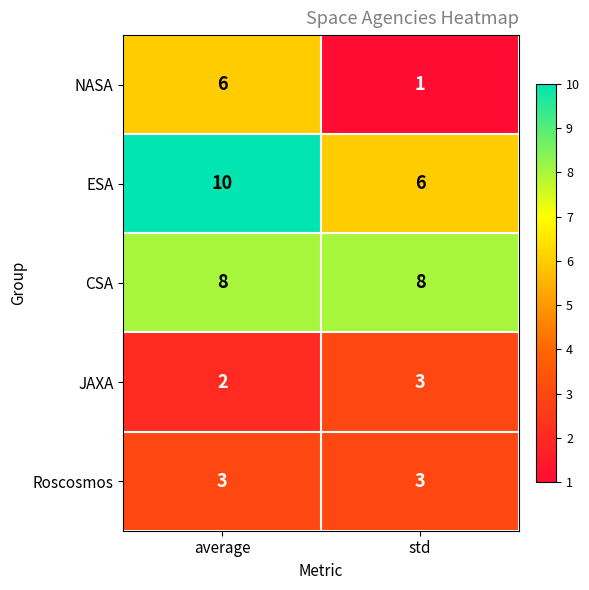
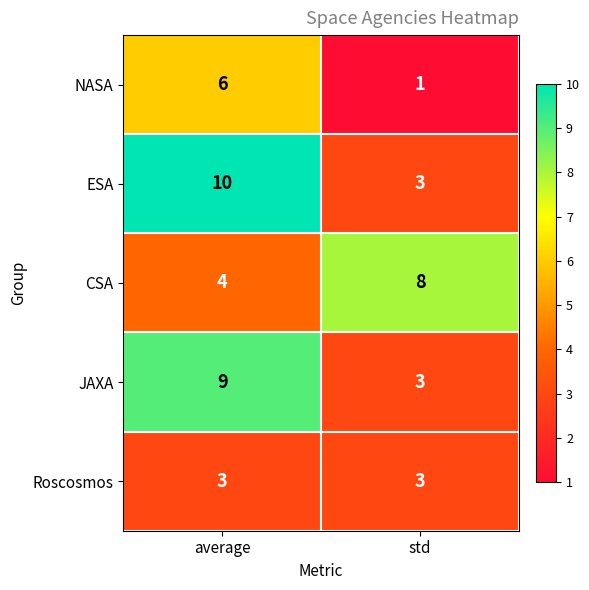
  {
    "NASA": {
      "average": 6,
      "std": 1
    },
    "ESA": {
      "average": 10,
-     "std": 6
+     "std": 3
    },
    "CSA": {
-     "average": 8,
+     "average": 4,
      "std": 8
    },
    "JAXA": {
-     "average": 2,
+     "average": 9,
      "std": 3
    },
    "Roscosmos": {
      "average": 3,
      "std": 3
    }
  }
